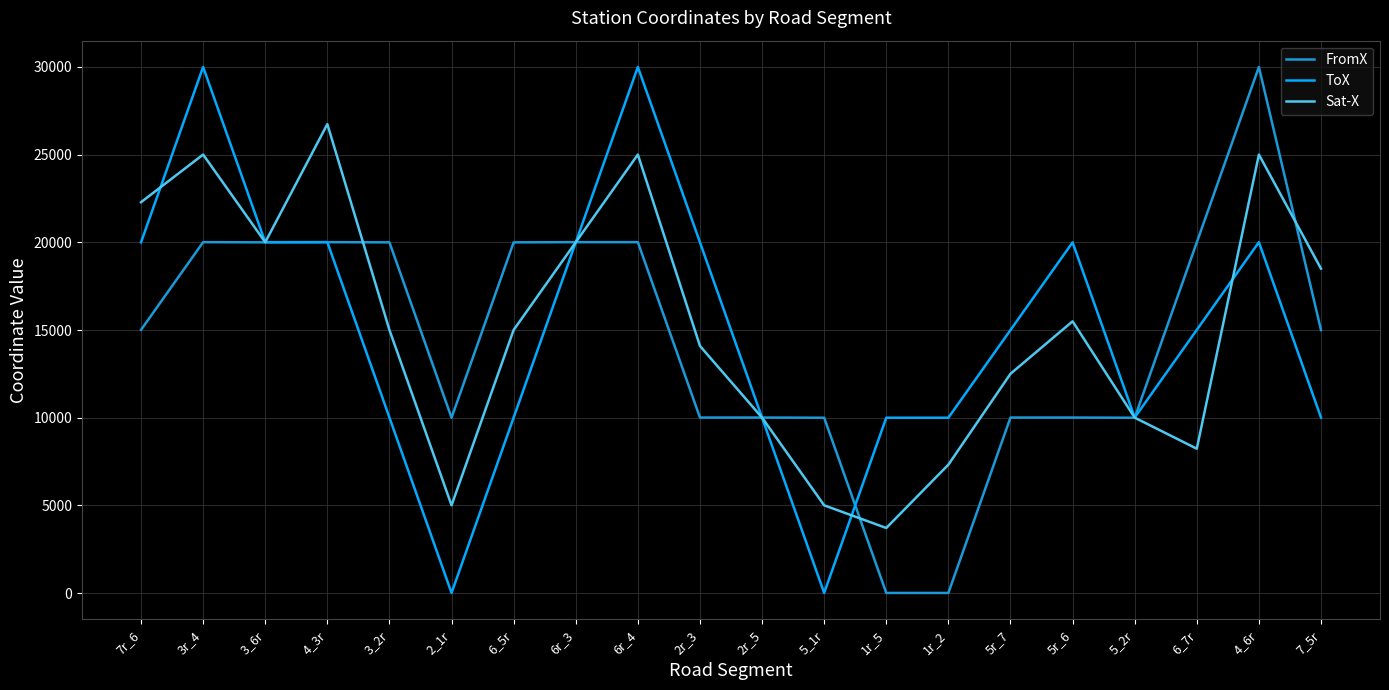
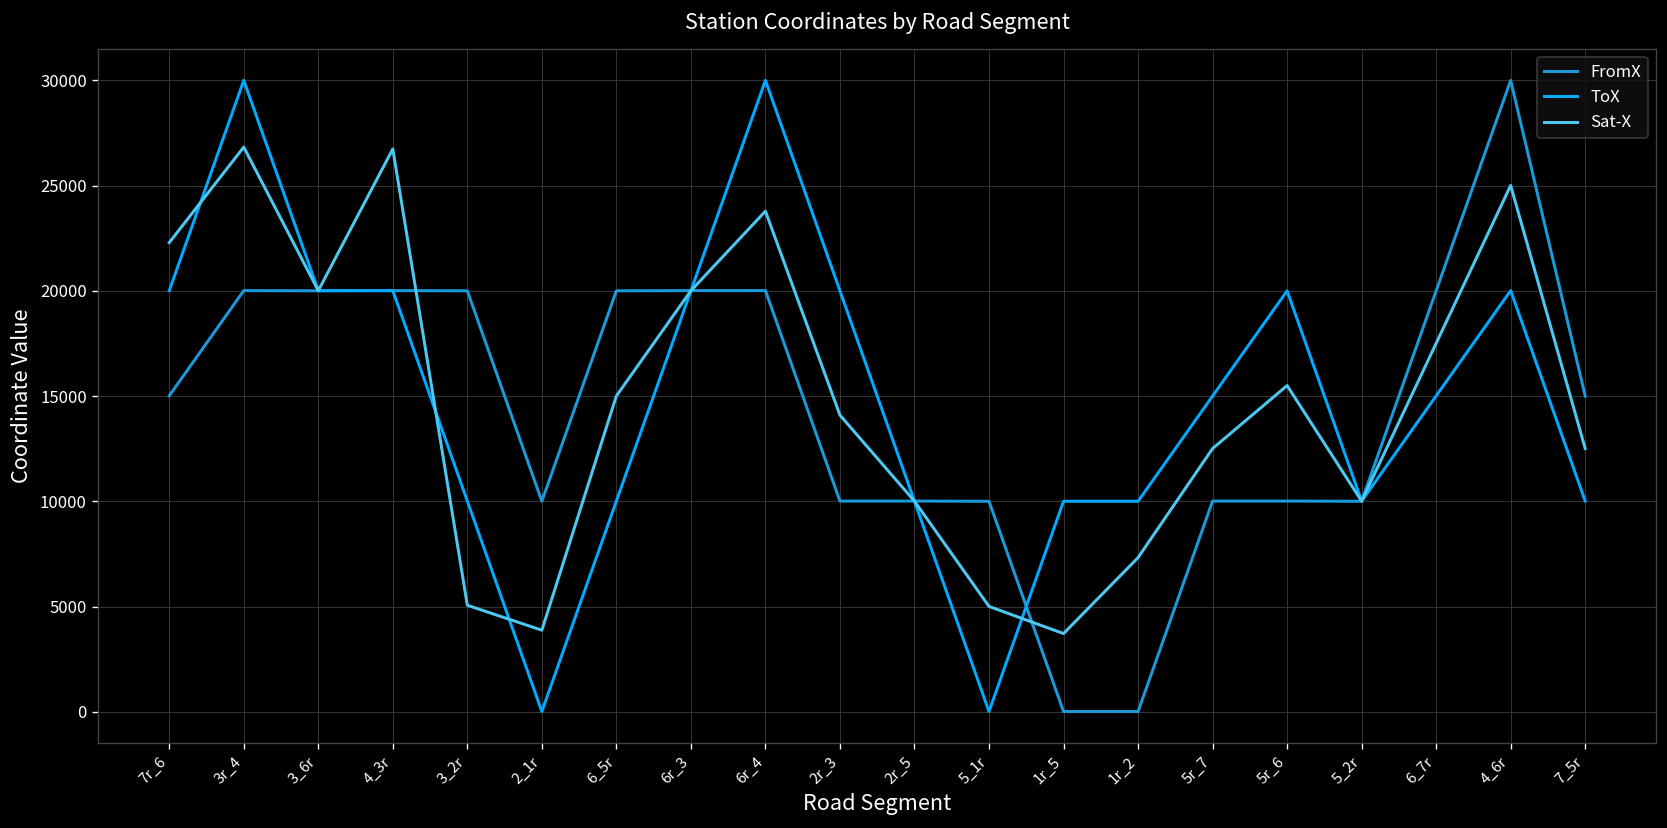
  {
    "Sat-X": {
      "7r_6": 22300,
-     "3r_4": 25000,
+     "3r_4": 26800,
      "4_3r": 26700,
-     "3_2r": 15000,
-     "2_1r": 5000,
+     "3_2r": 5100,
+     "2_1r": 3900,
      "6_5r": 15000,
-     "6r_4": 25000,
+     "6r_4": 23800,
      "2r_3": 14100,
      "5_1r": 5000,
      "1r_5": 3700,
      "1r_2": 7300,
      "5r_7": 12500,
      "5r_6": 15500,
-     "6_7r": 8200,
+     "6_7r": 17500,
      "4_6r": 25000,
-     "7_5r": 18500
+     "7_5r": 12500
    }
  }
